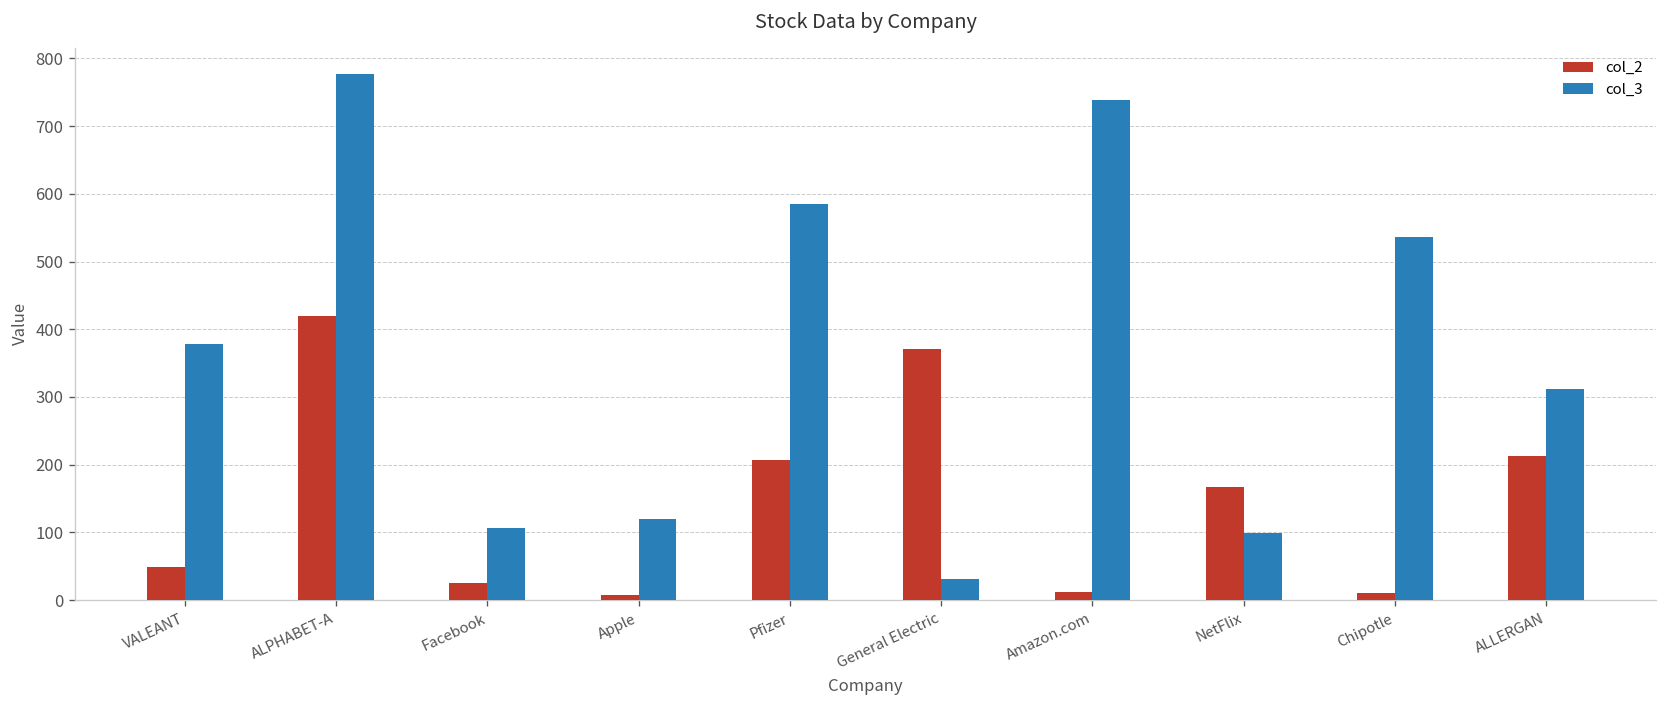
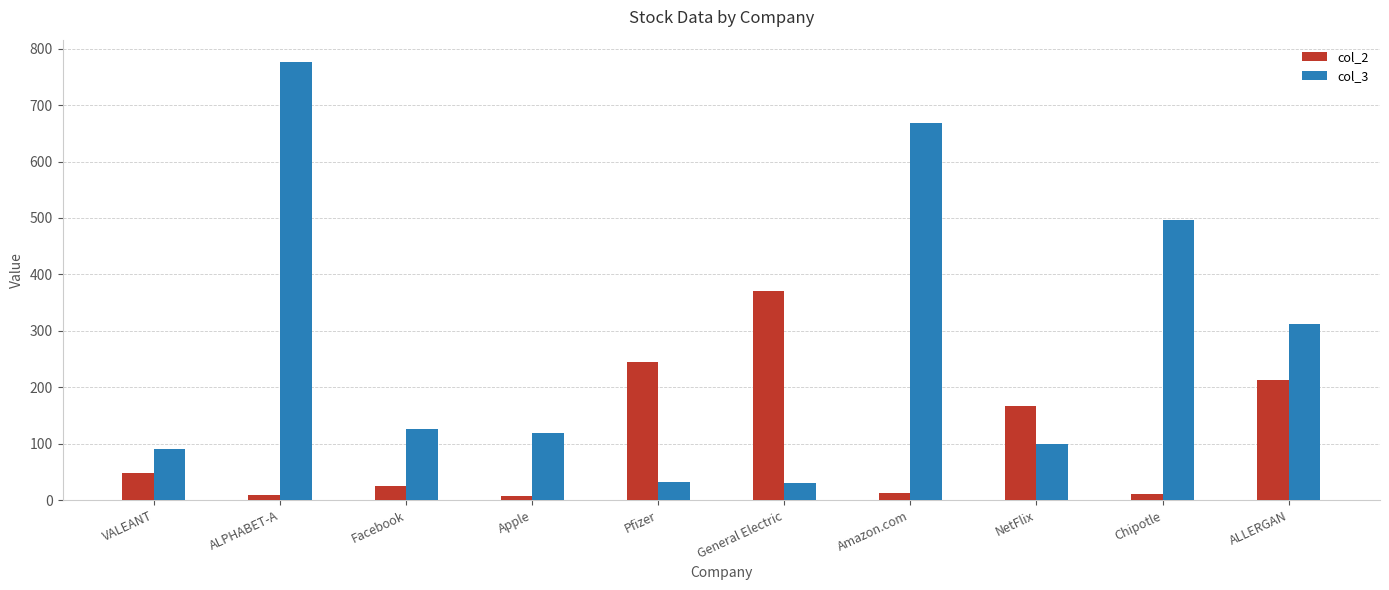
  {
    "col_2": {
      "VALEANT": 50,
-     "ALPHABET-A": 420,
+     "ALPHABET-A": 10,
      "Facebook": 30,
      "Apple": 10,
-     "Pfizer": 210,
+     "Pfizer": 240,
      "General Electric": 370,
      "Amazon.com": 10,
      "NetFlix": 170,
      "Chipotle": 10,
      "ALLERGAN": 210
    },
    "col_3": {
-     "VALEANT": 380,
+     "VALEANT": 90,
      "ALPHABET-A": 780,
-     "Facebook": 110,
+     "Facebook": 130,
      "Apple": 120,
-     "Pfizer": 590,
+     "Pfizer": 30,
      "General Electric": 30,
-     "Amazon.com": 740,
+     "Amazon.com": 670,
      "NetFlix": 100,
-     "Chipotle": 540,
+     "Chipotle": 500,
      "ALLERGAN": 310
    }
  }
